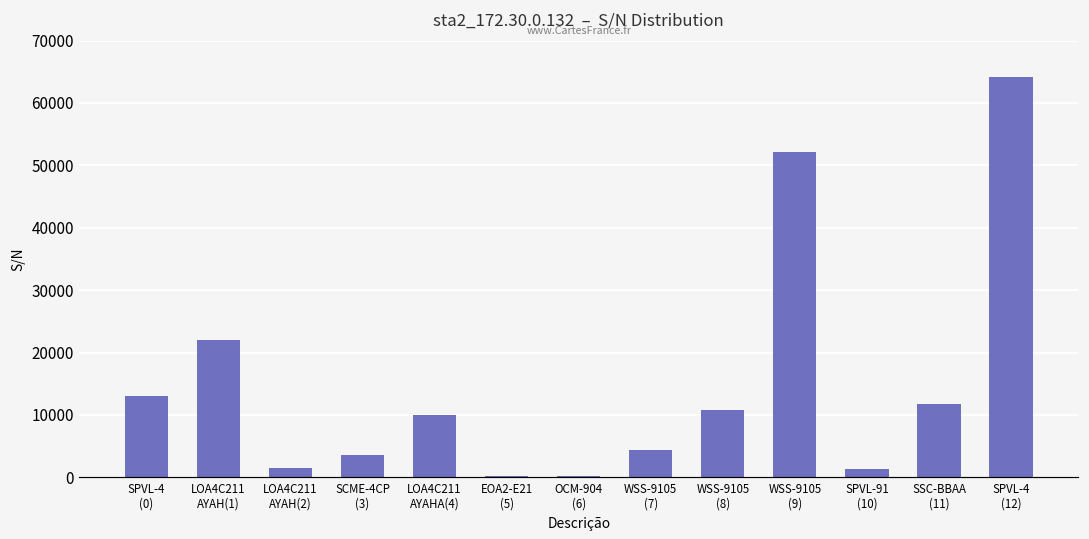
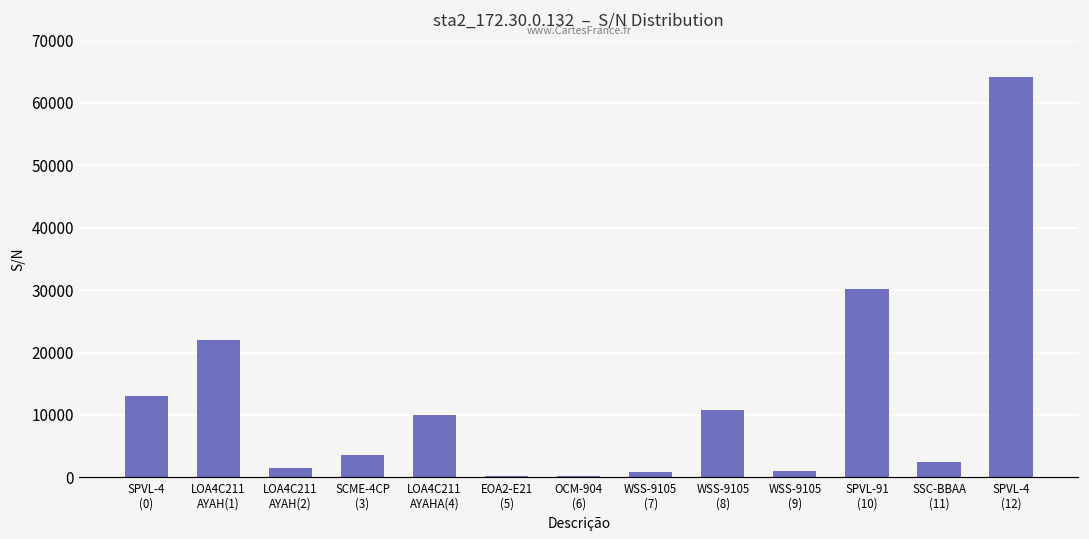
  {
    "SPVL-4 (0)": 13000,
    "LOA4C211 AYAH(1)": 22000,
    "LOA4C211 AYAH(2)": 2000,
    "SCME-4CP (3)": 4000,
    "LOA4C211 AYAHA(4)": 10000,
-   "WSS-9105 (7)": 4000,
+   "WSS-9105 (7)": 1000,
    "WSS-9105 (8)": 11000,
-   "WSS-9105 (9)": 52000,
-   "SPVL-91 (10)": 1000,
-   "SSC-BBAA (11)": 12000,
+   "WSS-9105 (9)": 1000,
+   "SPVL-91 (10)": 30000,
+   "SSC-BBAA (11)": 2000,
    "SPVL-4 (12)": 64000
  }
